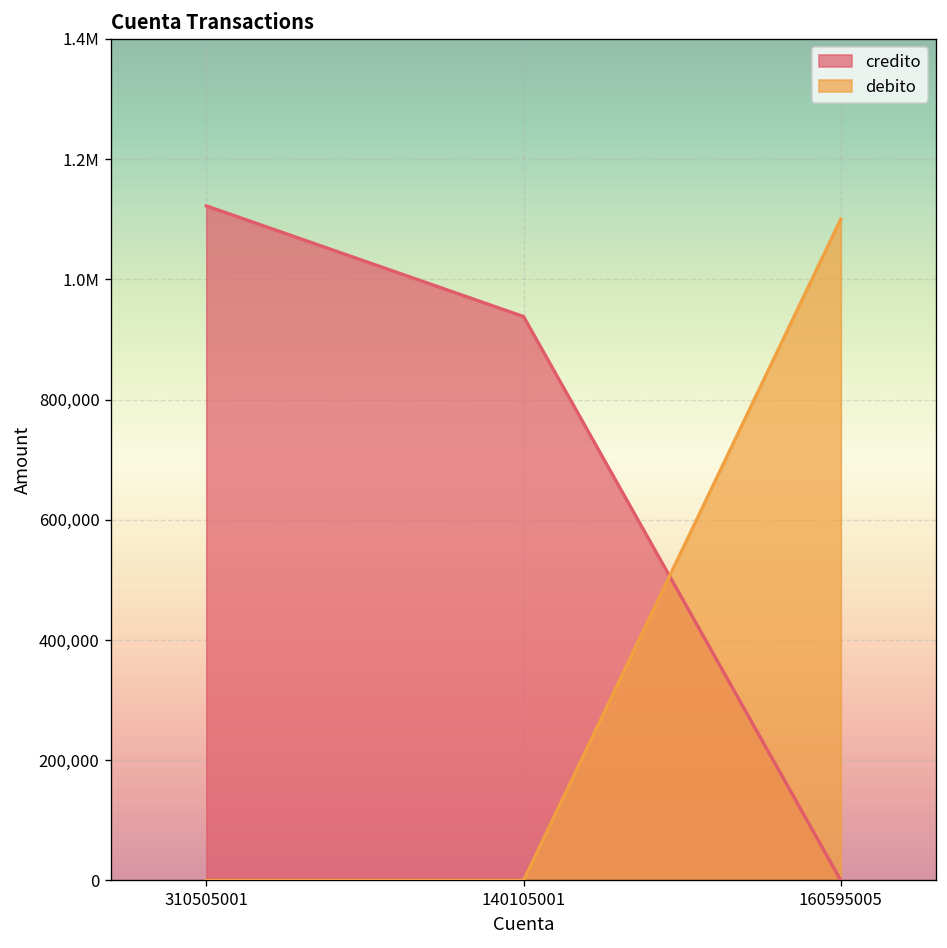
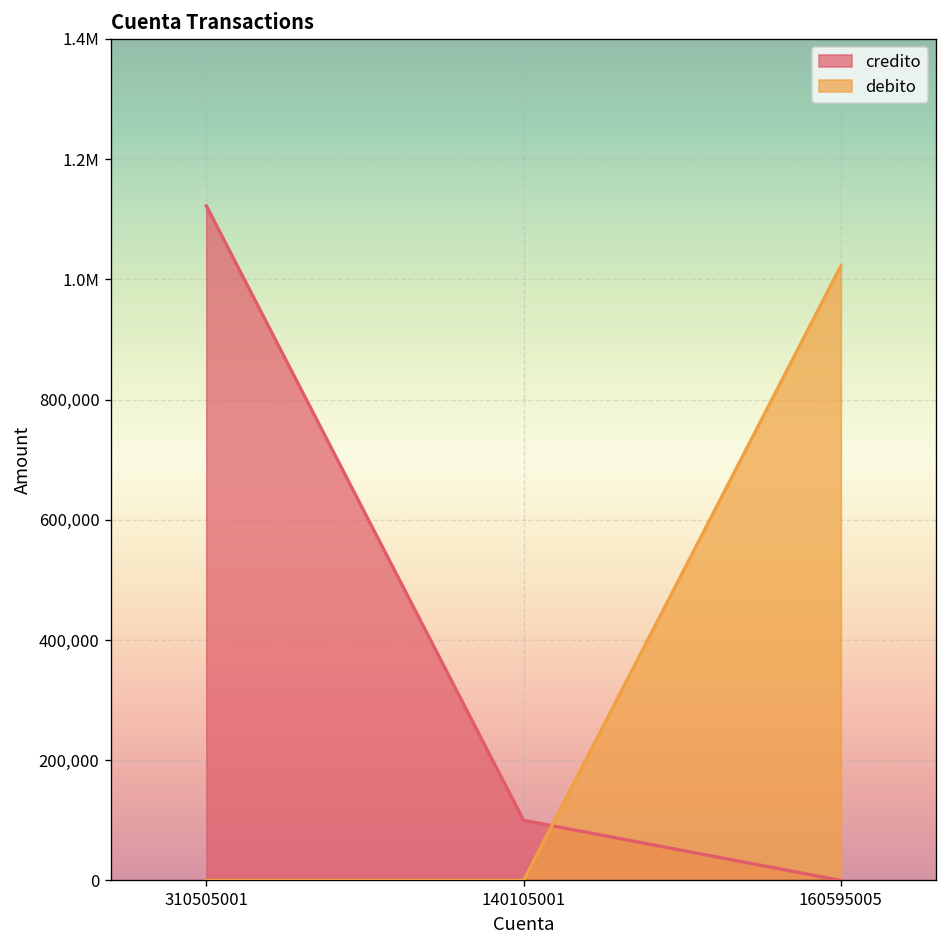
  {
    "credito": {
      "310505001": "1,120,000",
-     "140105001": "940,000",
+     "140105001": "100,000",
      "160595005": "0"
    },
    "debito": {
      "310505001": "0",
      "140105001": "0",
-     "160595005": "1,100,000"
+     "160595005": "1,020,000"
    }
  }
